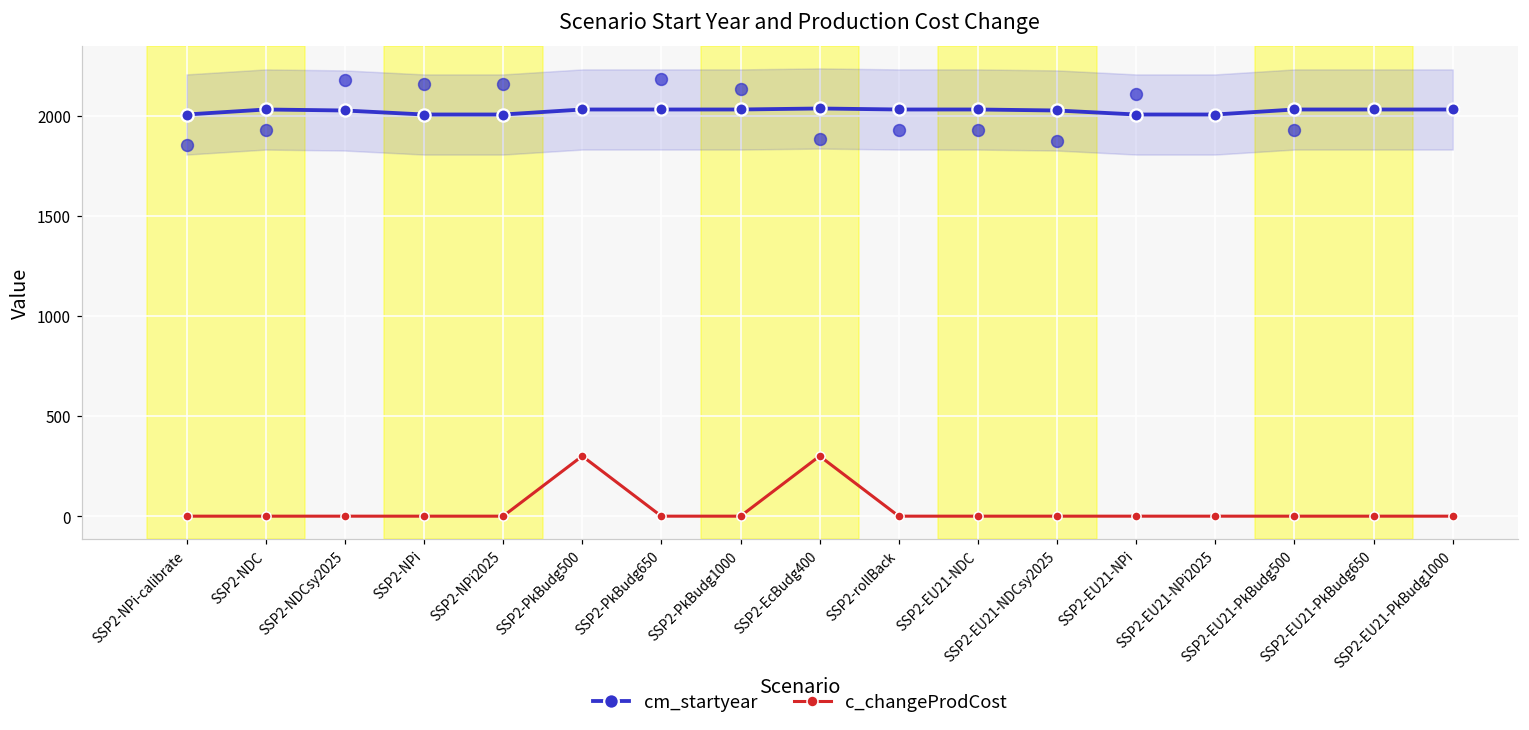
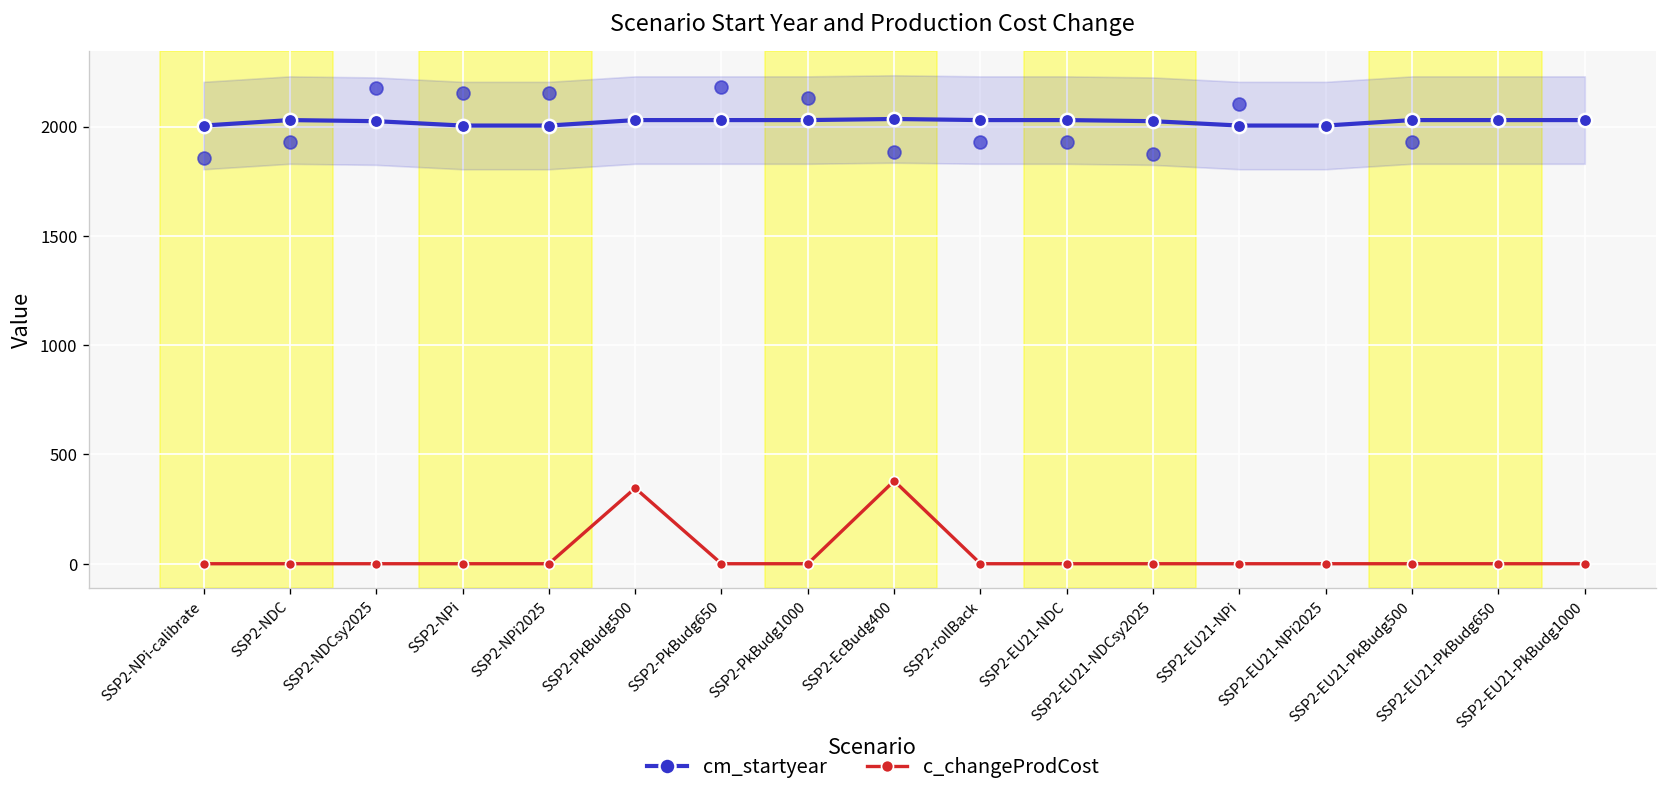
  {
    "c_changeProdCost": {
      "SSP2-NPi-calibrate": 0,
      "SSP2-NDC": 0,
      "SSP2-NDCsy2025": 0,
      "SSP2-NPi": 0,
      "SSP2-NPi2025": 0,
-     "SSP2-PkBudg500": 300,
+     "SSP2-PkBudg500": 350,
      "SSP2-PkBudg650": 0,
      "SSP2-PkBudg1000": 0,
-     "SSP2-EcBudg400": 300,
+     "SSP2-EcBudg400": 380,
      "SSP2-rollBack": 0,
      "SSP2-EU21-NDC": 0,
      "SSP2-EU21-NDCsy2025": 0,
      "SSP2-EU21-NPi": 0,
      "SSP2-EU21-NPi2025": 0,
      "SSP2-EU21-PkBudg500": 0,
      "SSP2-EU21-PkBudg650": 0,
      "SSP2-EU21-PkBudg1000": 0
    }
  }
